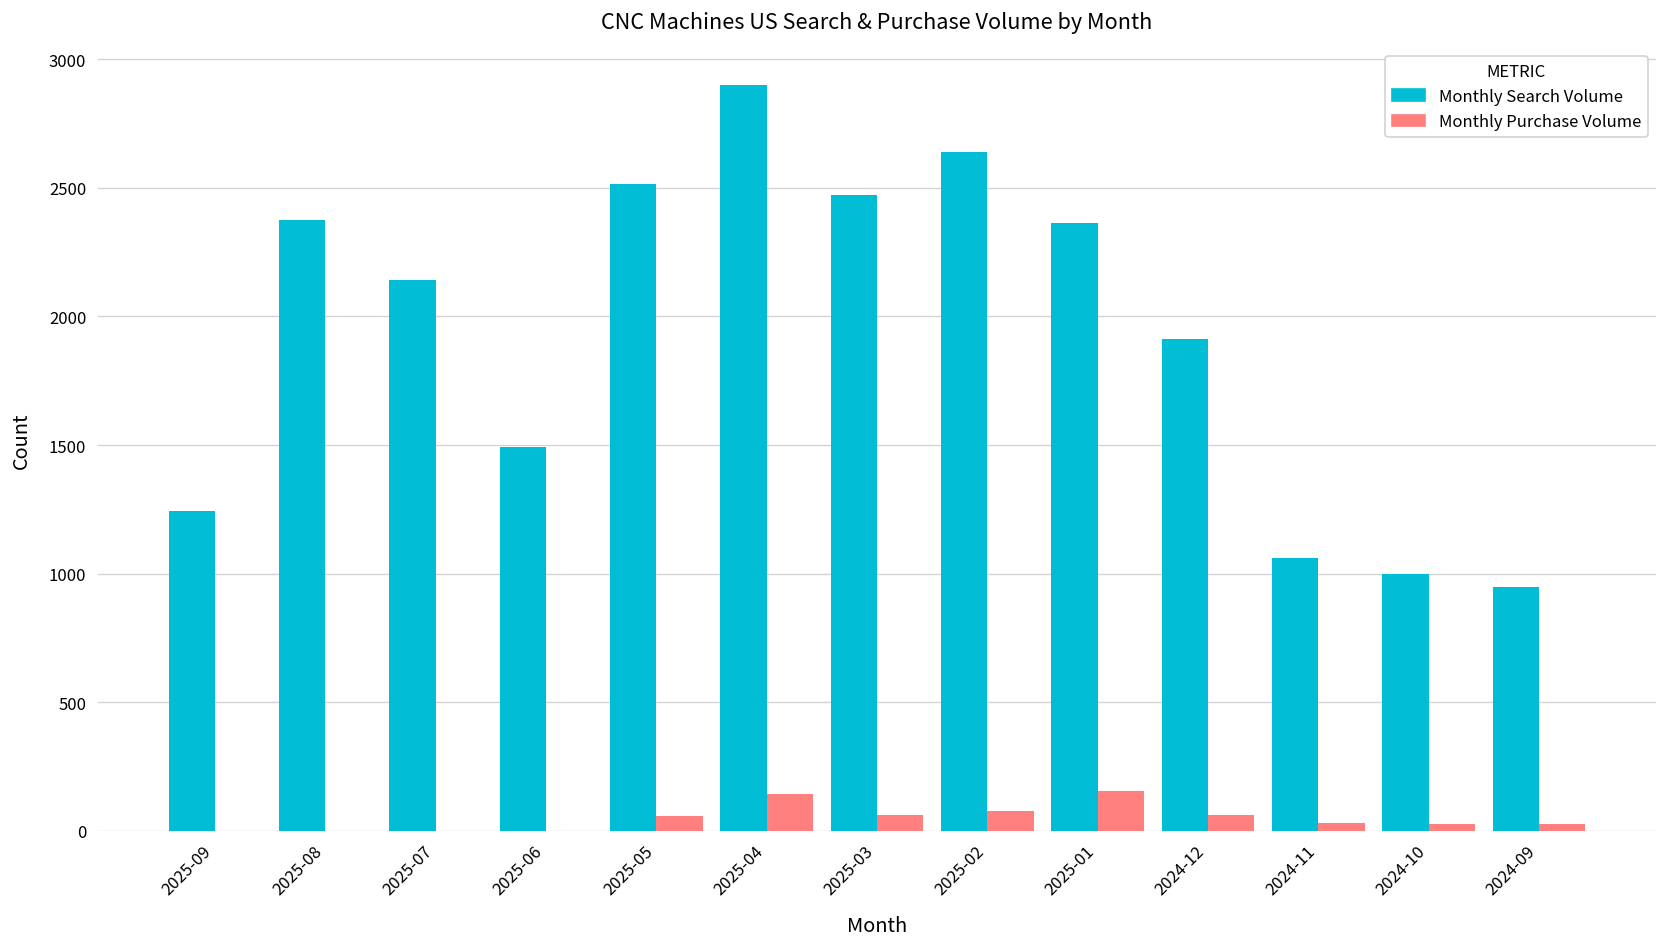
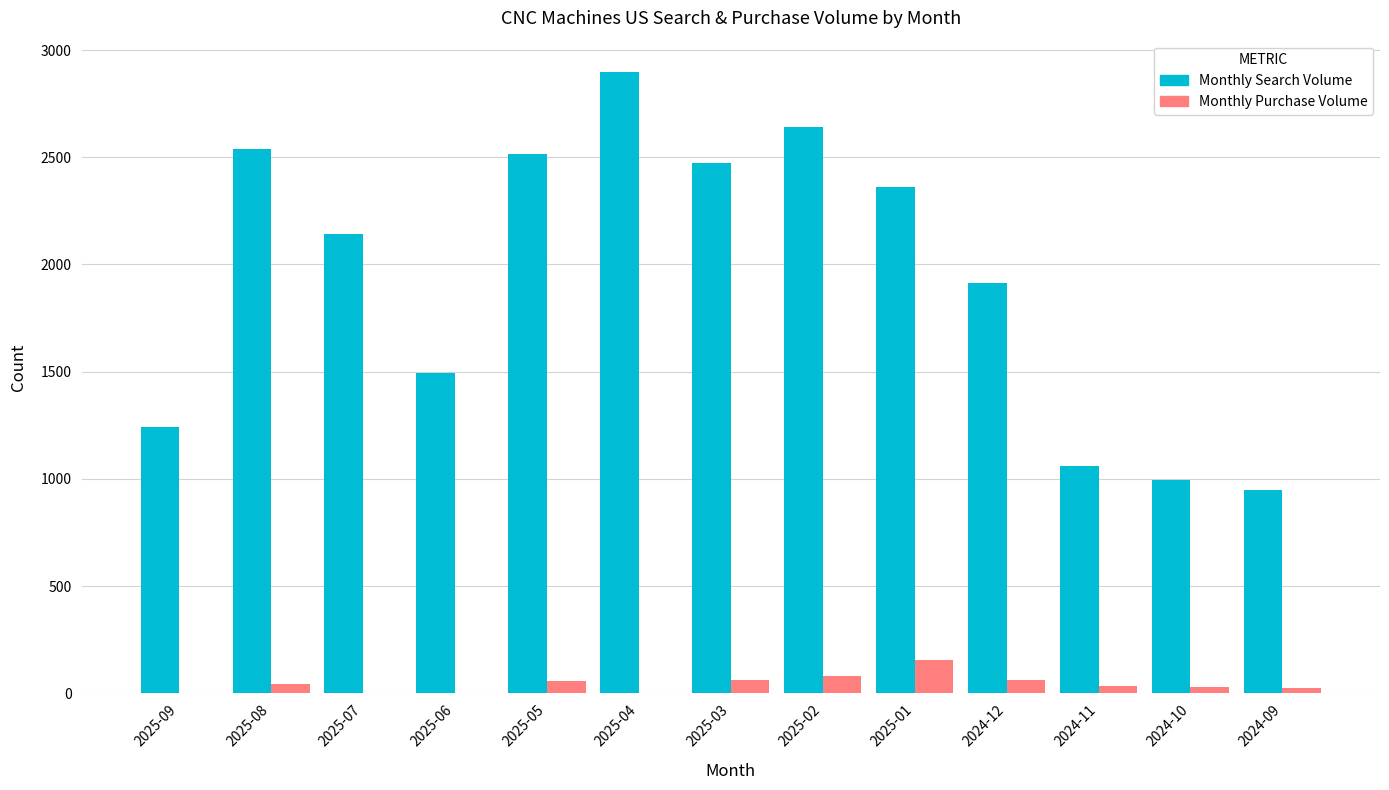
  {
    "Monthly Search Volume": {
      "2025-09": 1240,
-     "2025-08": 2370,
+     "2025-08": 2540,
      "2025-07": 2140,
      "2025-06": 1490,
      "2025-05": 2510,
      "2025-04": 2900,
      "2025-03": 2470,
      "2025-02": 2640,
      "2025-01": 2360,
      "2024-12": 1910,
      "2024-11": 1060,
      "2024-10": 1000,
      "2024-09": 950
    },
    "Monthly Purchase Volume": {
      "2025-09": 0,
-     "2025-08": 0,
+     "2025-08": 40,
      "2025-05": 60,
-     "2025-04": 140,
+     "2025-04": 0,
      "2025-03": 60,
      "2025-02": 80,
      "2025-01": 150,
      "2024-12": 60,
      "2024-11": 30,
      "2024-10": 30,
      "2024-09": 30
    }
  }
